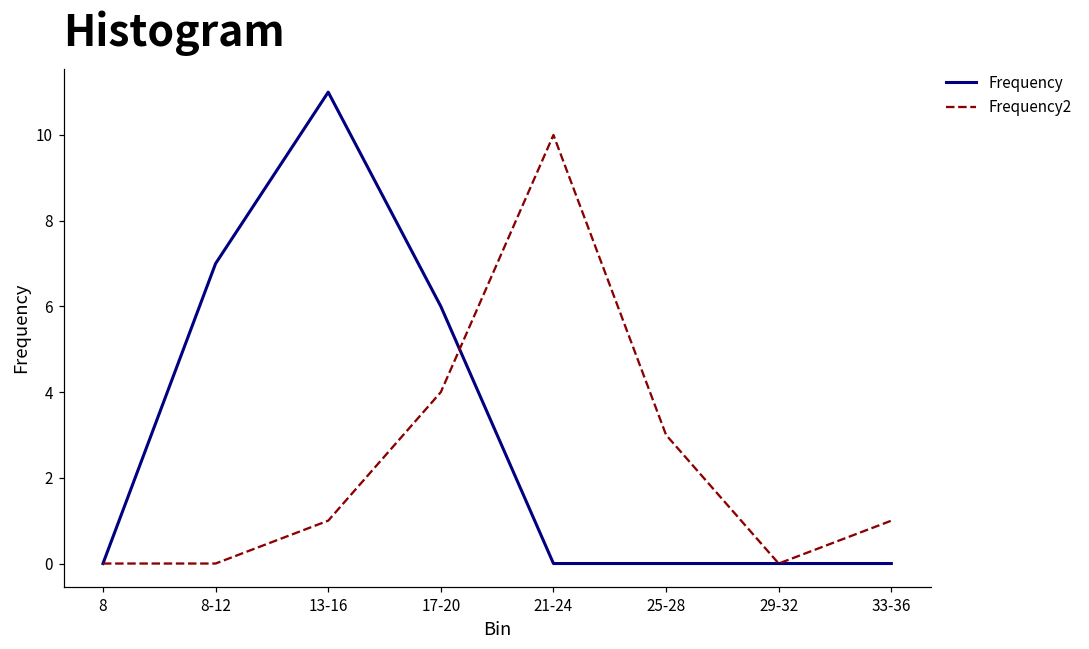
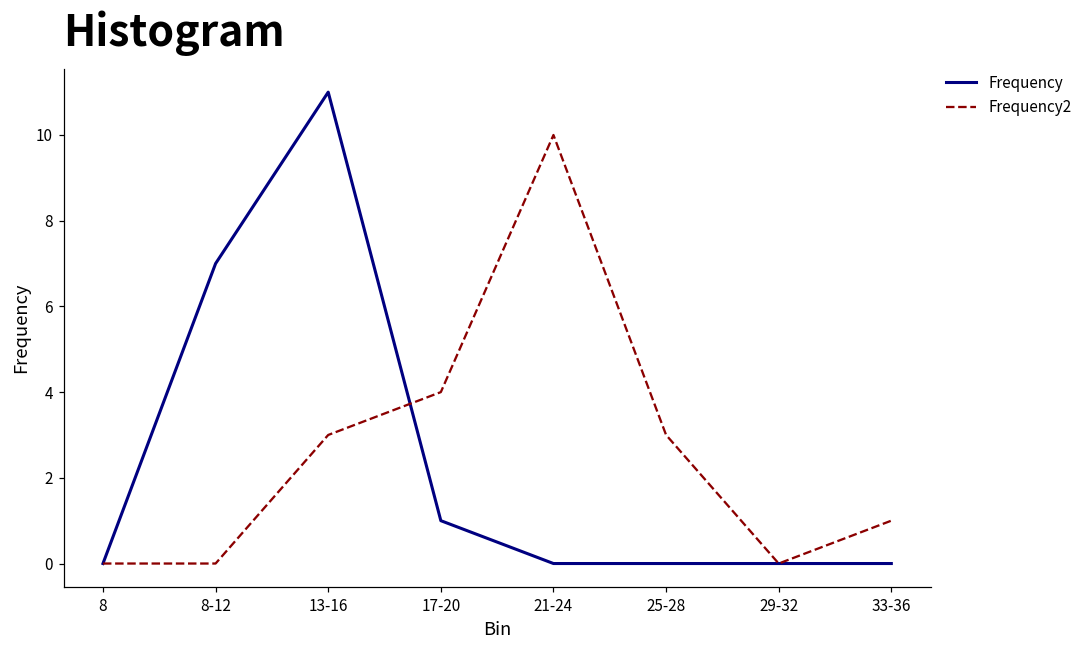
  {
    "Frequency": {
      "8-12": 7,
      "13-16": 11,
-     "17-20": 6,
+     "17-20": 1,
      "21-24": 0,
      "25-28": 0,
      "33-36": 0
    },
    "Frequency2": {
      "8-12": 0,
-     "13-16": 1,
+     "13-16": 3,
      "17-20": 4,
      "21-24": 10,
      "25-28": 3,
      "33-36": 1
    }
  }
